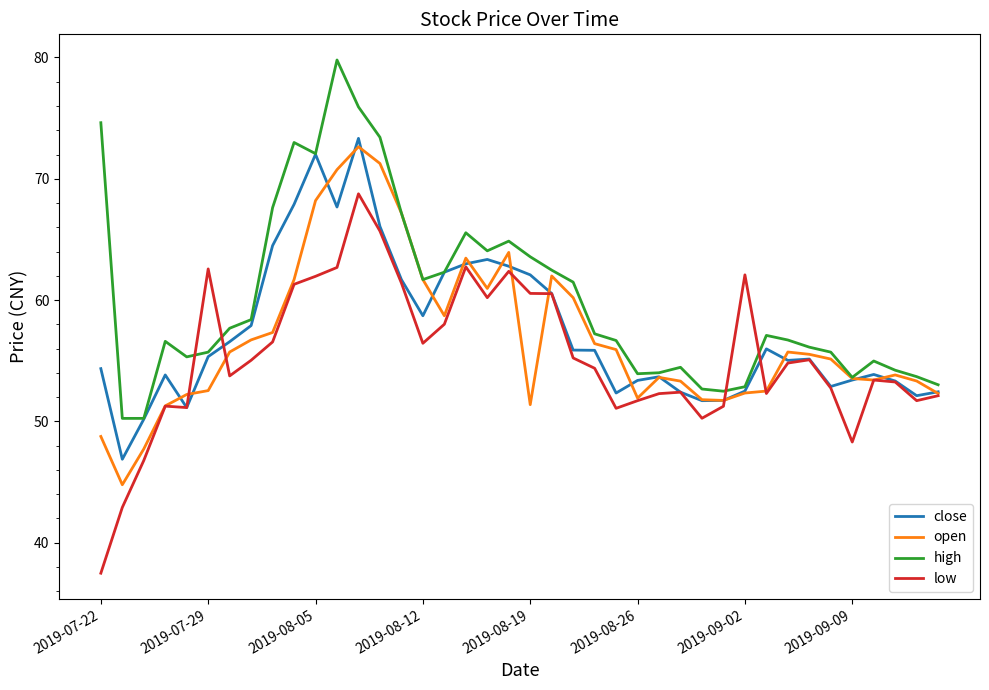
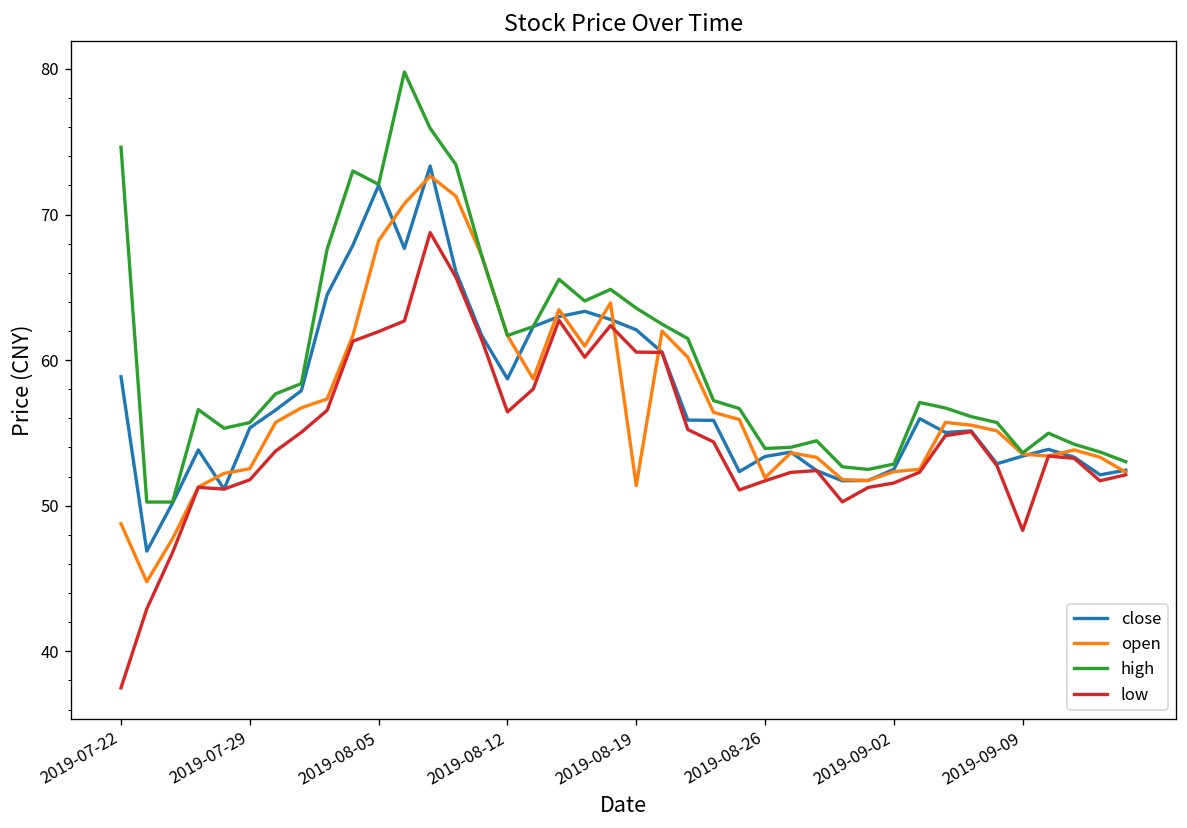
  {
    "close": {
-     "2019-07-22": 54.4,
+     "2019-07-22": 58.9,
      "2019-07-29": 55.3,
      "2019-08-12": 58.7,
      "2019-08-19": 62.1,
      "2019-08-26": 53.4
    },
    "open": {
      "2019-07-22": 48.8,
      "2019-07-29": 52.5,
      "2019-08-05": 68.2,
      "2019-08-19": 51.4,
      "2019-08-26": 51.9
    },
    "high": {
      "2019-07-22": 74.6,
      "2019-07-29": 55.7,
      "2019-08-19": 63.6,
      "2019-08-26": 53.9,
      "2019-09-02": 52.9
    },
    "low": {
      "2019-07-22": 37.5,
-     "2019-07-29": 62.6,
+     "2019-07-29": 51.8,
      "2019-08-05": 62.0,
      "2019-08-12": 56.4,
      "2019-08-19": 60.6,
      "2019-08-26": 51.7,
-     "2019-09-02": 62.1,
+     "2019-09-02": 51.6,
      "2019-09-09": 48.3
    }
  }
